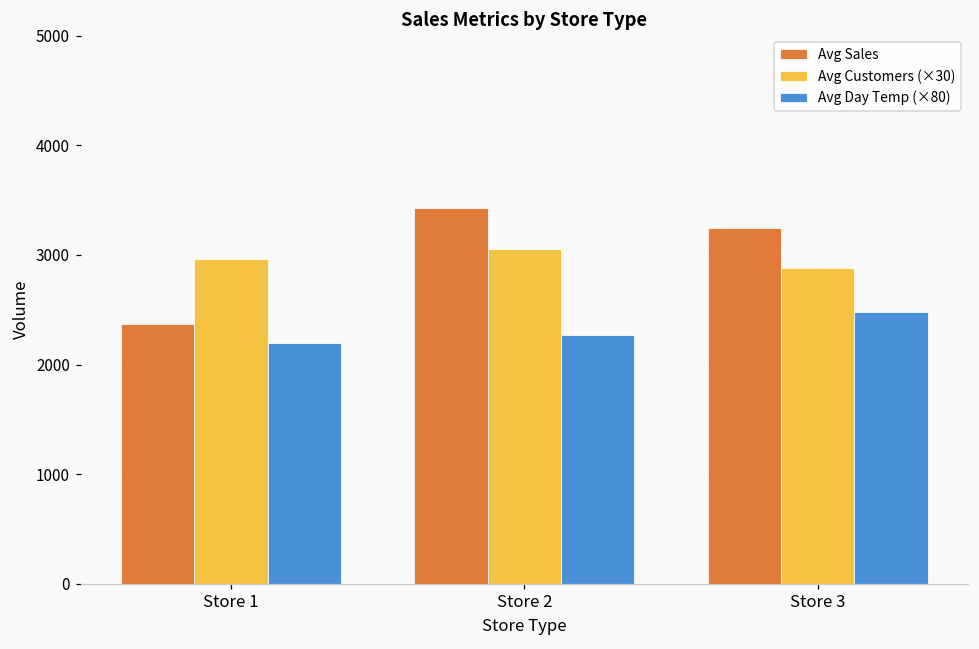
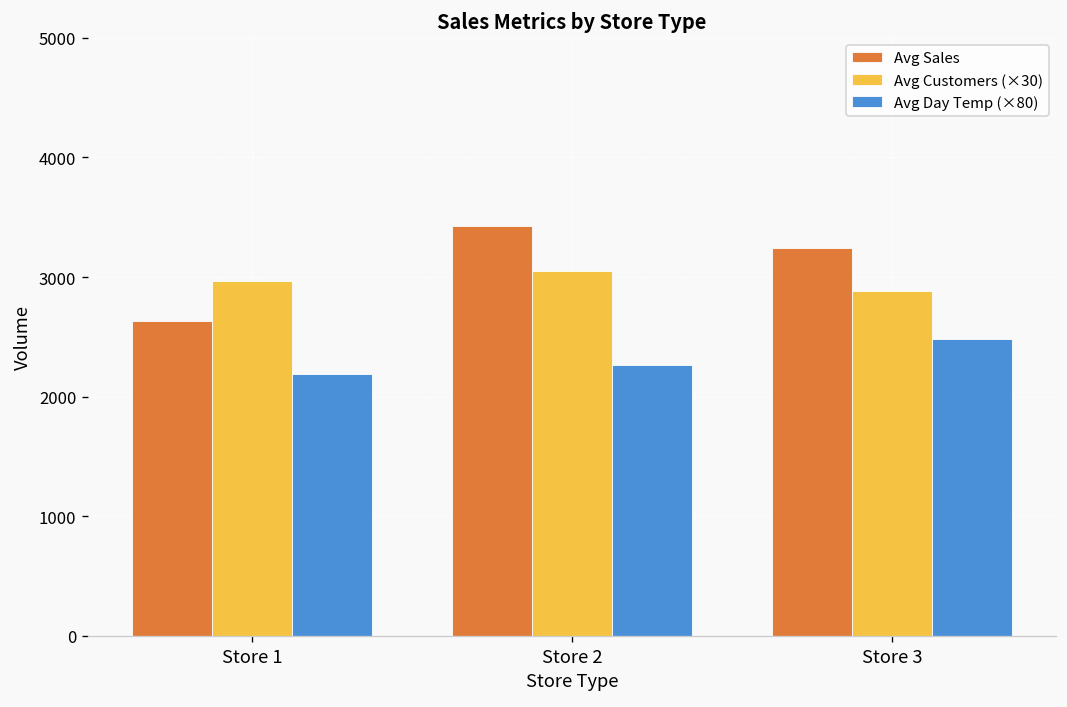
  {
    "Avg Sales": {
-     "Store 1": 2400,
+     "Store 1": 2600,
      "Store 2": 3400,
      "Store 3": 3200
    },
    "Avg Customers (×30)": {
      "Store 1": 3000,
      "Store 2": 3100,
      "Store 3": 2900
    },
    "Avg Day Temp (×80)": {
      "Store 1": 2200,
      "Store 2": 2300,
      "Store 3": 2500
    }
  }
